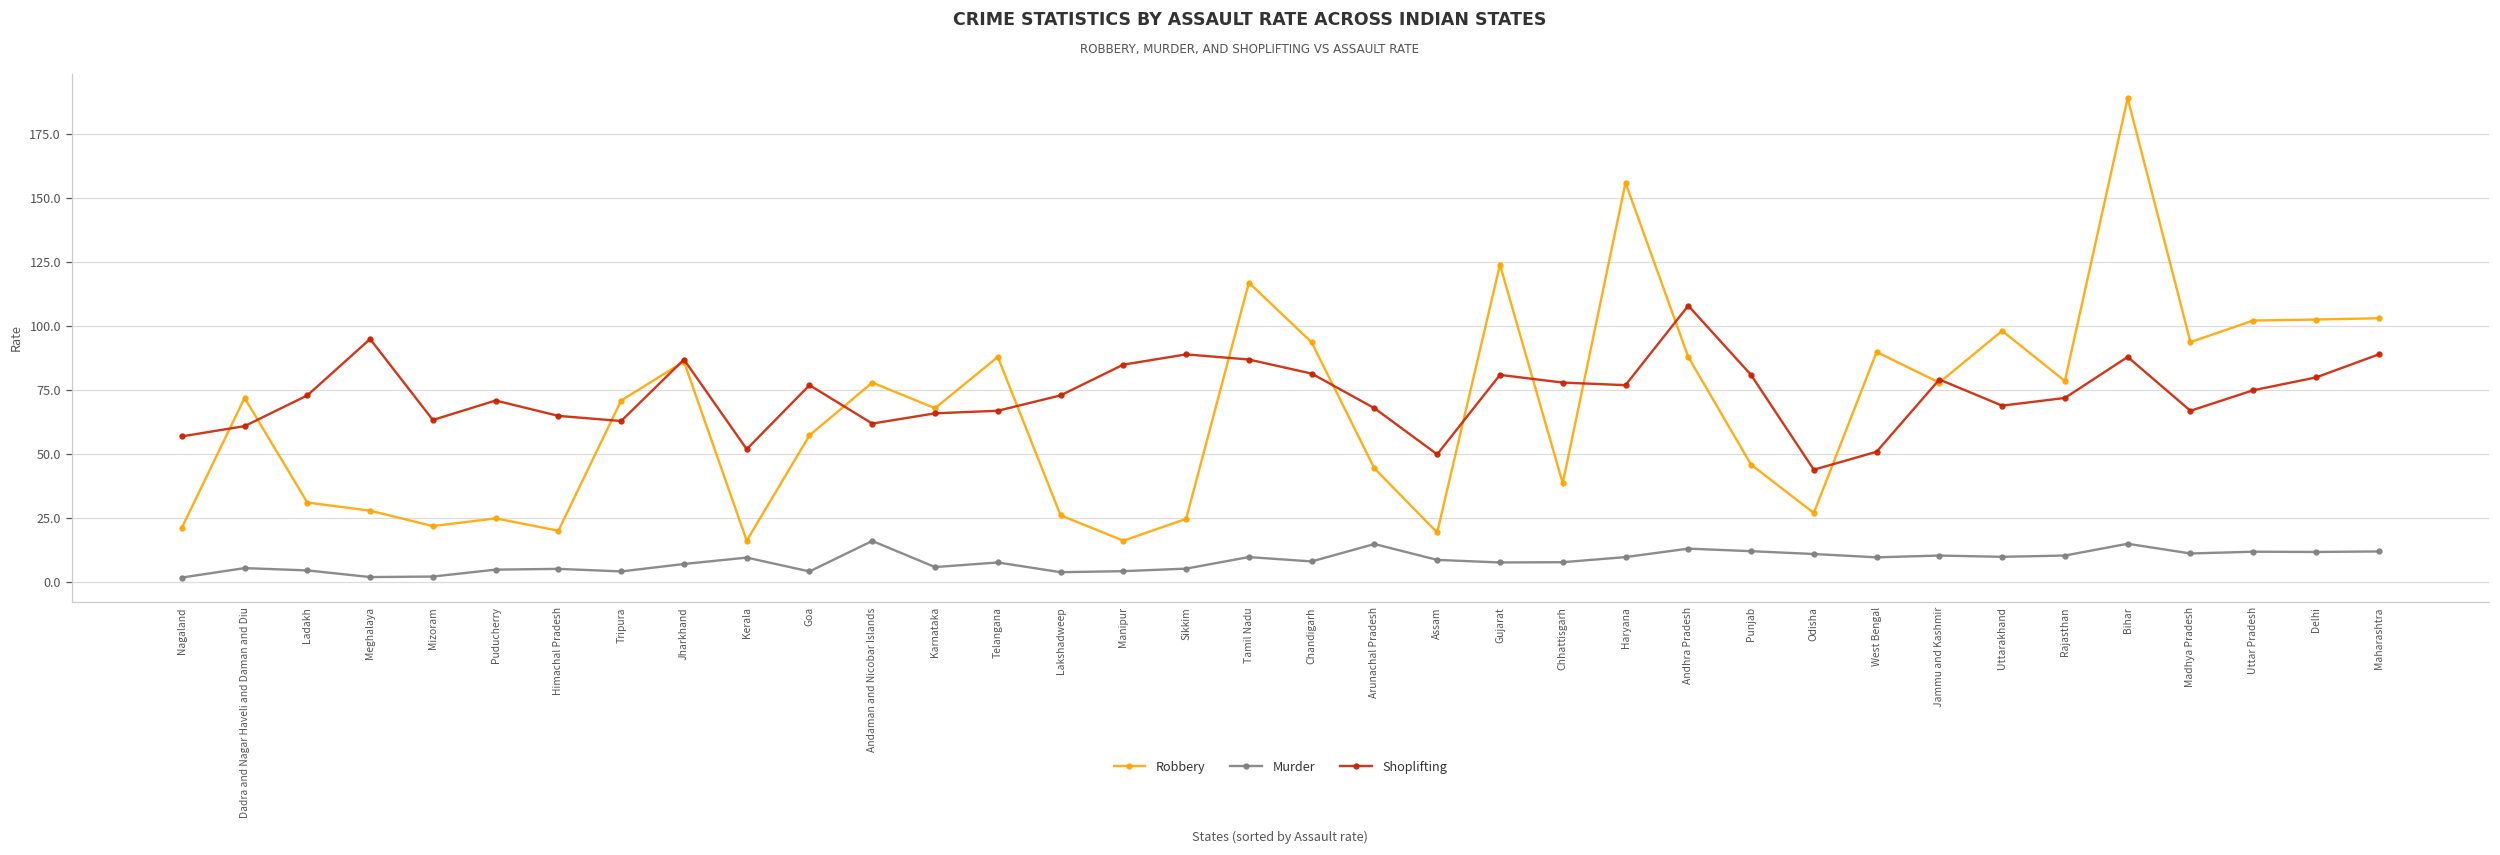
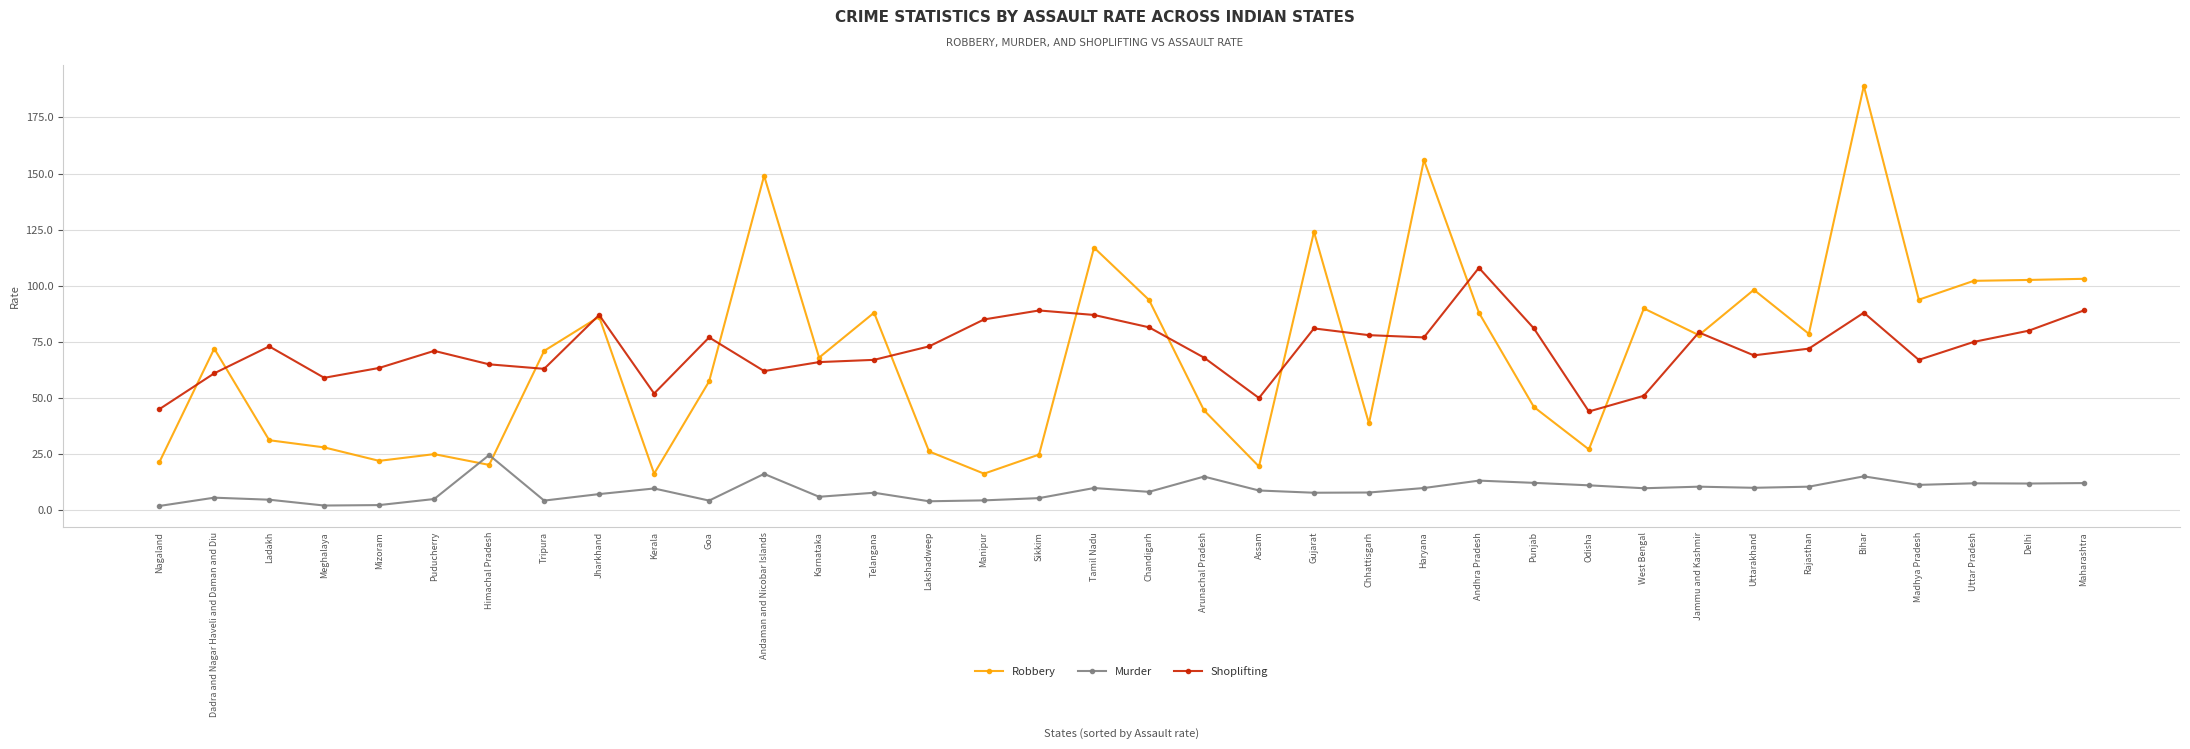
  {
    "Robbery": {
      "Nagaland": 21,
      "Dadra and Nagar Haveli and Daman and Diu": 72,
      "Ladakh": 31,
      "Meghalaya": 28,
      "Mizoram": 22,
      "Puducherry": 25,
      "Himachal Pradesh": 20,
      "Tripura": 71,
      "Kerala": 16,
      "Goa": 57,
-     "Andaman and Nicobar Islands": 78,
+     "Andaman and Nicobar Islands": 149,
      "Karnataka": 68,
      "Telangana": 88,
      "Lakshadweep": 26,
      "Manipur": 16,
      "Sikkim": 25,
      "Tamil Nadu": 117,
      "Chandigarh": 94,
      "Arunachal Pradesh": 45,
      "Assam": 20,
      "Gujarat": 124,
      "Chhattisgarh": 39,
      "Haryana": 156,
      "Andhra Pradesh": 88,
      "Punjab": 46,
      "Odisha": 27,
      "West Bengal": 90,
      "Jammu and Kashmir": 78,
      "Uttarakhand": 98,
      "Rajasthan": 79,
      "Bihar": 189,
      "Madhya Pradesh": 94,
      "Uttar Pradesh": 102,
      "Delhi": 103,
      "Maharashtra": 103
    },
    "Murder": {
      "Nagaland": 2,
      "Dadra and Nagar Haveli and Daman and Diu": 6,
      "Ladakh": 5,
      "Meghalaya": 2,
      "Mizoram": 2,
      "Puducherry": 5,
-     "Himachal Pradesh": 5,
+     "Himachal Pradesh": 25,
      "Tripura": 4,
      "Jharkhand": 7,
      "Kerala": 10,
      "Goa": 4,
      "Andaman and Nicobar Islands": 16,
      "Karnataka": 6,
      "Telangana": 8,
      "Lakshadweep": 4,
      "Manipur": 4,
      "Sikkim": 5,
      "Tamil Nadu": 10,
      "Chandigarh": 8,
      "Arunachal Pradesh": 15,
      "Assam": 9,
      "Gujarat": 8,
      "Chhattisgarh": 8,
      "Haryana": 10,
      "Andhra Pradesh": 13,
      "Punjab": 12,
      "Odisha": 11,
      "West Bengal": 10,
      "Jammu and Kashmir": 11,
      "Uttarakhand": 10,
      "Rajasthan": 11,
      "Bihar": 15,
      "Madhya Pradesh": 11,
      "Uttar Pradesh": 12,
      "Delhi": 12,
      "Maharashtra": 12
    },
    "Shoplifting": {
-     "Nagaland": 57,
+     "Nagaland": 45,
      "Dadra and Nagar Haveli and Daman and Diu": 61,
      "Ladakh": 73,
-     "Meghalaya": 95,
+     "Meghalaya": 59,
      "Mizoram": 63,
      "Puducherry": 71,
      "Himachal Pradesh": 65,
      "Tripura": 63,
      "Kerala": 52,
      "Goa": 77,
      "Andaman and Nicobar Islands": 62,
      "Karnataka": 66,
      "Telangana": 67,
      "Lakshadweep": 73,
      "Manipur": 85,
      "Sikkim": 89,
      "Tamil Nadu": 87,
      "Chandigarh": 82,
      "Arunachal Pradesh": 68,
      "Assam": 50,
      "Gujarat": 81,
      "Chhattisgarh": 78,
      "Haryana": 77,
      "Andhra Pradesh": 108,
      "Punjab": 81,
      "Odisha": 44,
      "West Bengal": 51,
      "Jammu and Kashmir": 79,
      "Uttarakhand": 69,
      "Rajasthan": 72,
      "Bihar": 88,
      "Madhya Pradesh": 67,
      "Uttar Pradesh": 75,
      "Delhi": 80,
      "Maharashtra": 89
    }
  }
